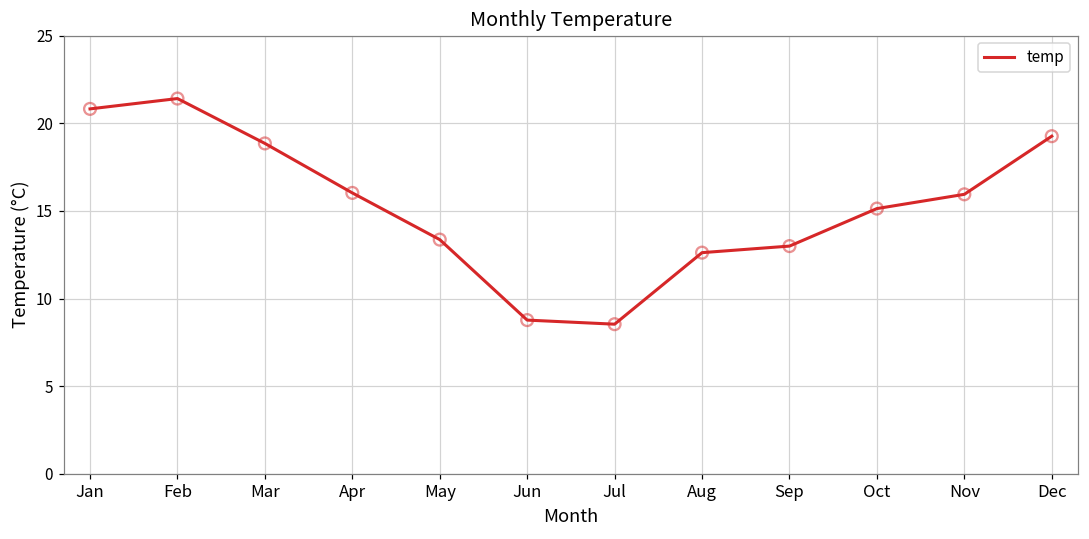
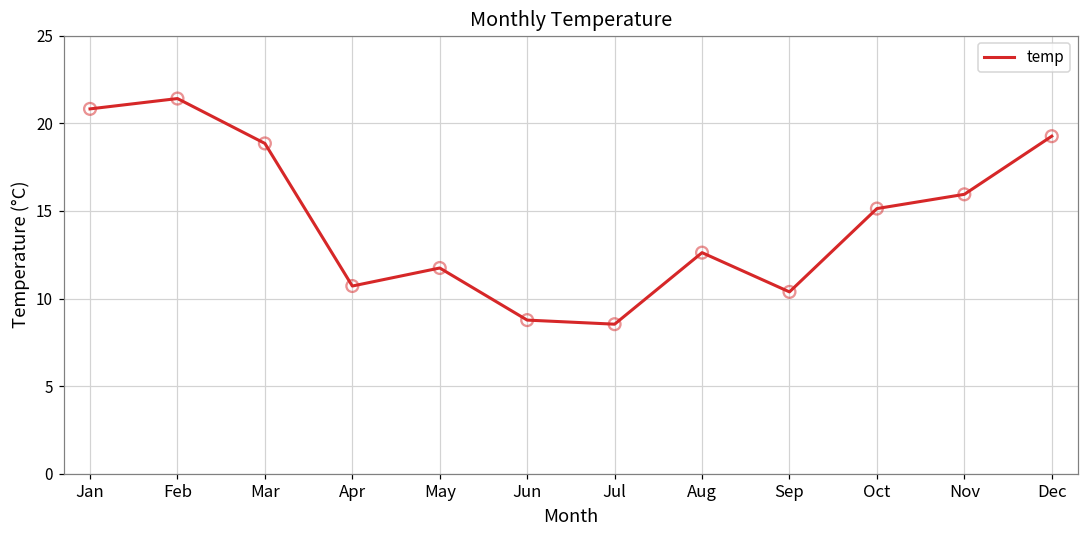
  {
    "Jan": 20.8,
    "Feb": 21.4,
    "Mar": 18.8,
-   "Apr": 16.0,
-   "May": 13.4,
+   "Apr": 10.7,
+   "May": 11.7,
    "Jun": 8.8,
    "Jul": 8.5,
    "Aug": 12.6,
-   "Sep": 13.0,
+   "Sep": 10.4,
    "Oct": 15.1,
    "Nov": 15.9,
    "Dec": 19.3
  }
